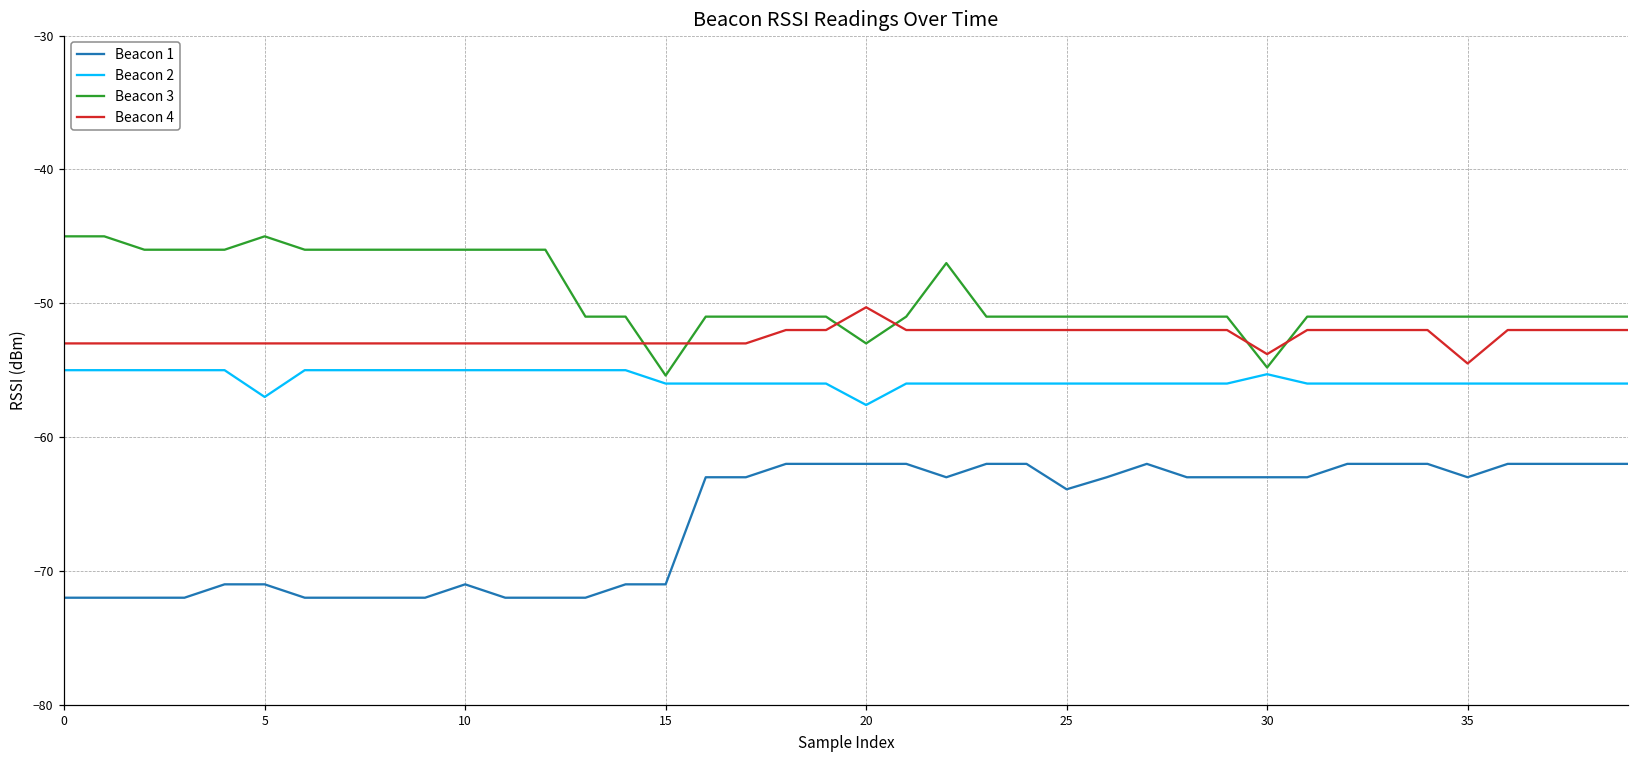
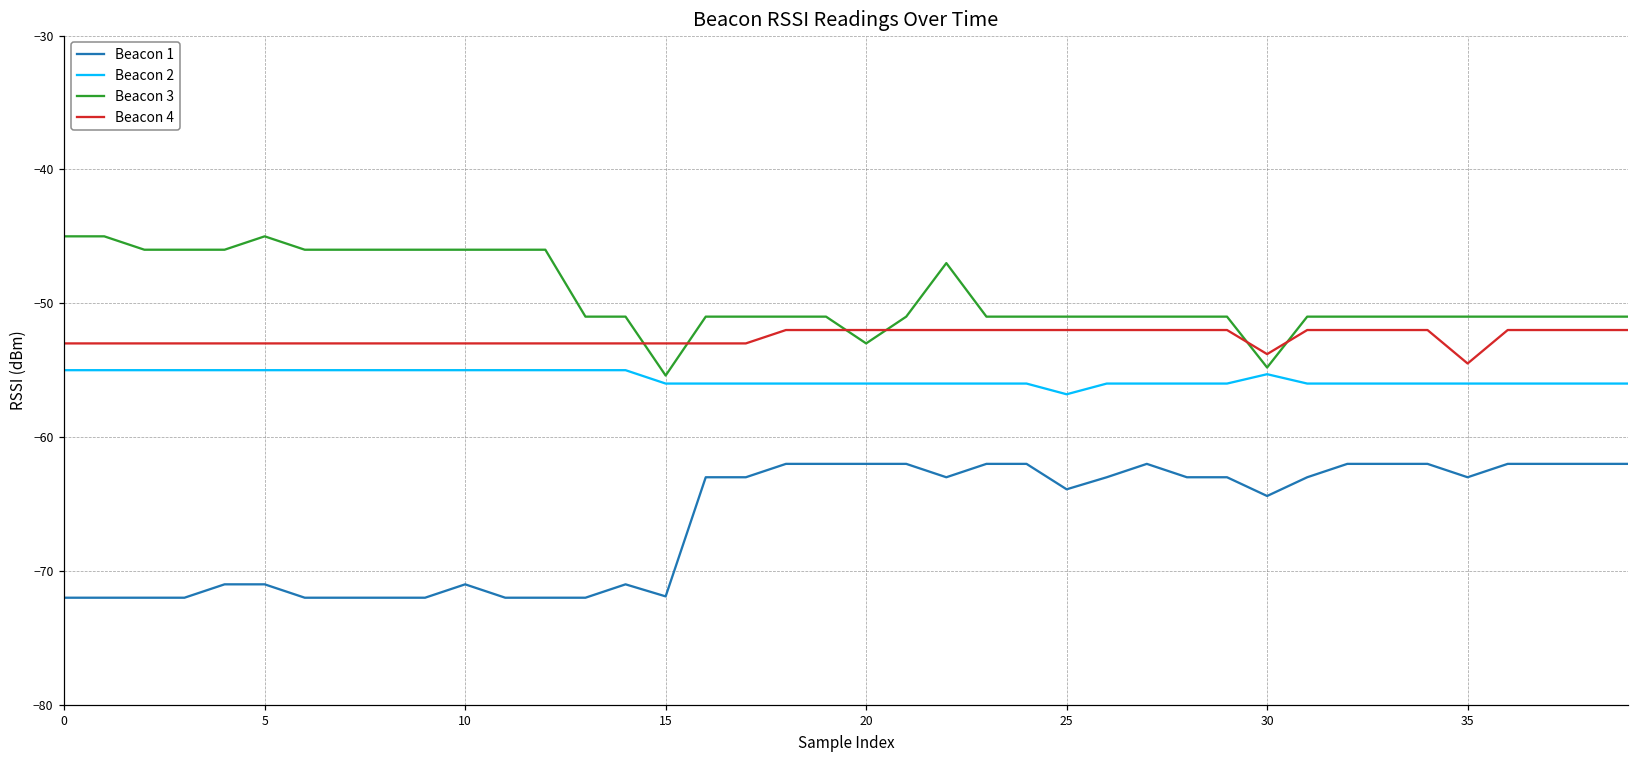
  {
    "Beacon 1": {
      "0": -72.0,
      "5": -71.0,
      "10": -71.0,
-     "15": -71.0,
+     "15": -71.9,
      "20": -62.0,
      "25": -63.9,
-     "30": -63.0,
+     "30": -64.4,
      "35": -63.0
    },
    "Beacon 2": {
      "0": -55.0,
-     "5": -57,
+     "5": -55,
      "10": -55.0,
      "15": -56.0,
-     "20": -57.6,
-     "25": -56.0,
+     "20": -56.0,
+     "25": -56.8,
      "30": -55.3,
      "35": -56.0
    },
    "Beacon 3": {
      "0": -45.0,
      "5": -45.0,
      "10": -46.0,
      "15": -55.4,
      "20": -53.0,
      "25": -51.0,
      "30": -54.8,
      "35": -51.0
    },
    "Beacon 4": {
      "0": -53.0,
      "5": -53.0,
      "10": -53.0,
      "15": -53.0,
-     "20": -50.3,
+     "20": -52.0,
      "25": -52.0,
      "30": -53.8,
      "35": -54.5
    }
  }
